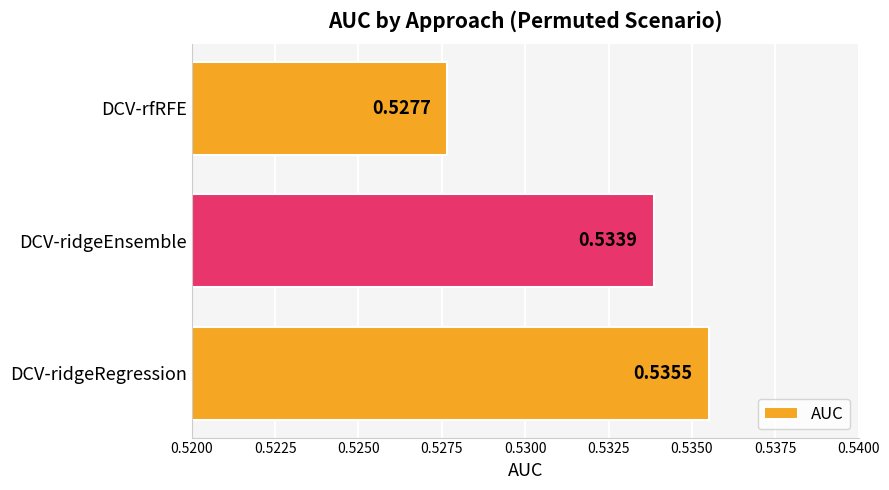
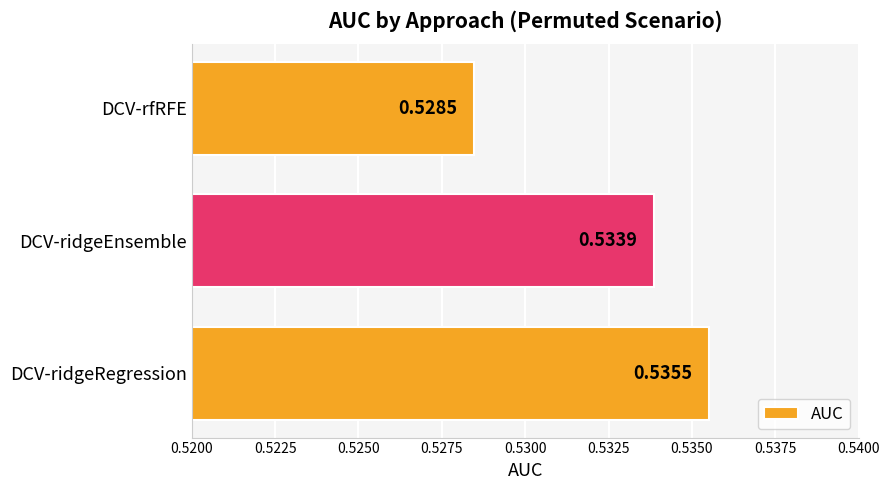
  {
-   "DCV-rfRFE": 0.5277,
+   "DCV-rfRFE": 0.5285,
    "DCV-ridgeEnsemble": 0.5339,
    "DCV-ridgeRegression": 0.5355
  }
